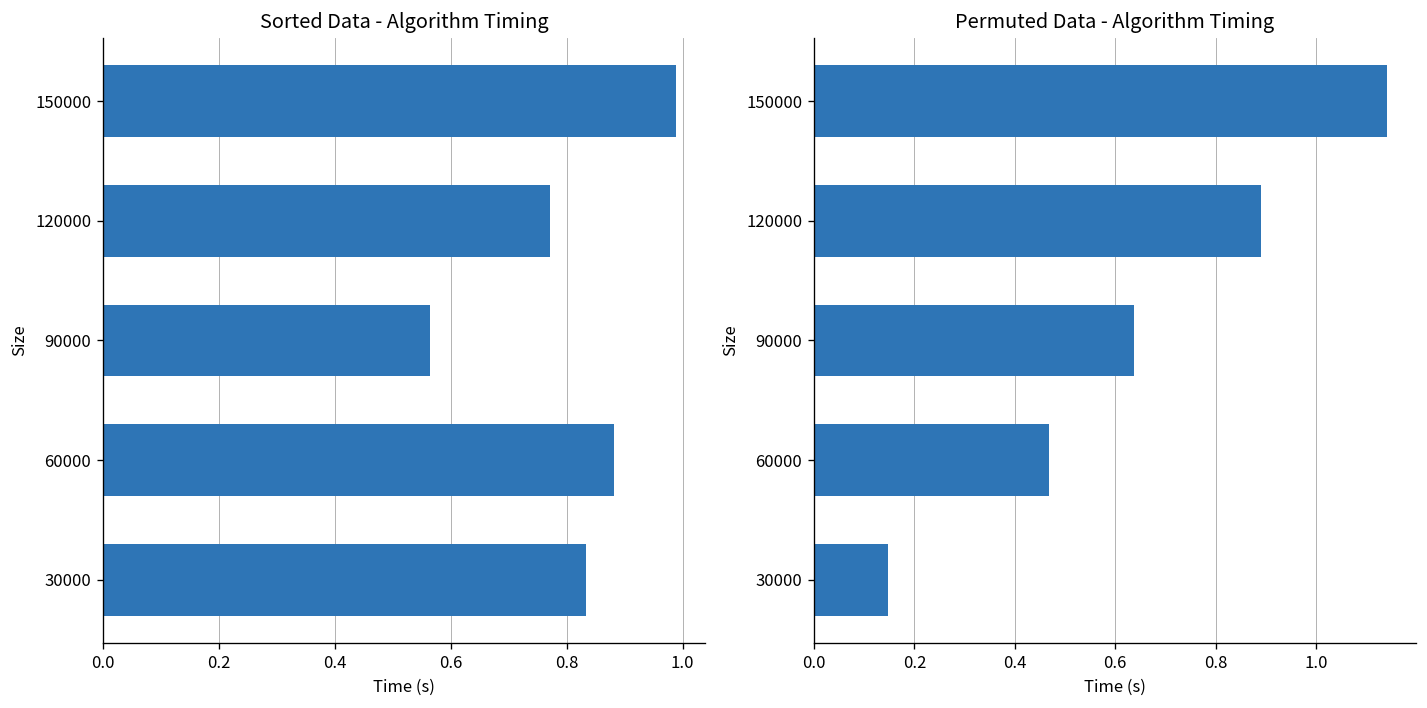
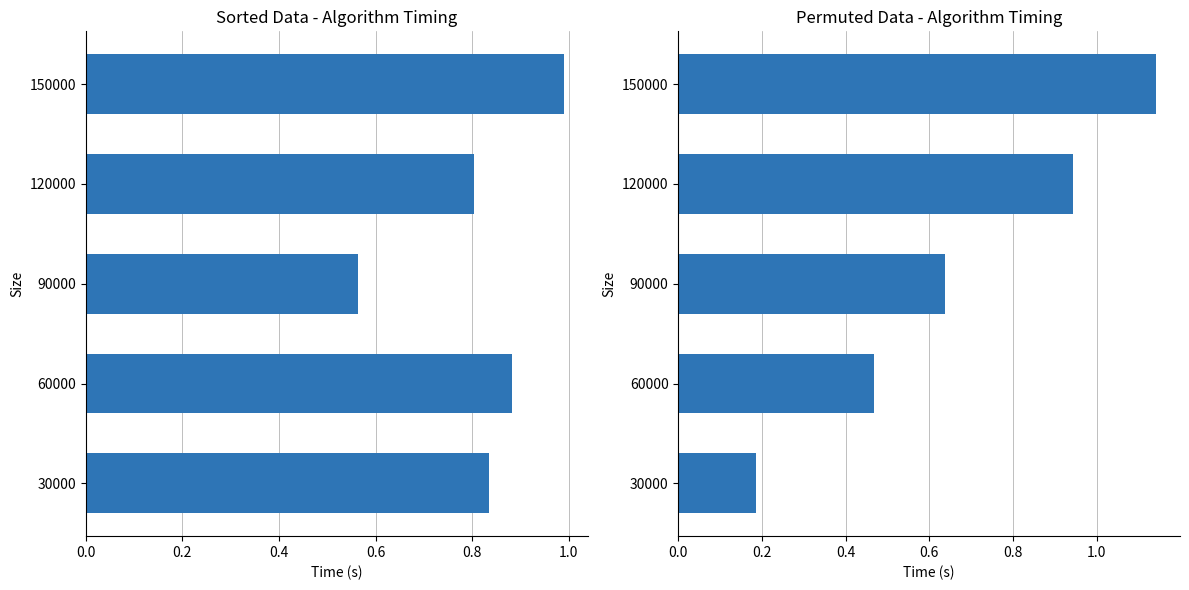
  {
    "Sorted Data - Algorithm Timing": {
      "150000": 0.99,
-     "120000": 0.77,
+     "120000": 0.80,
      "90000": 0.56,
      "60000": 0.88,
      "30000": 0.83
    },
    "Permuted Data - Algorithm Timing": {
      "150000": 1.14,
-     "120000": 0.89,
+     "120000": 0.94,
      "90000": 0.64,
      "60000": 0.47,
-     "30000": 0.15
+     "30000": 0.19
    }
  }
